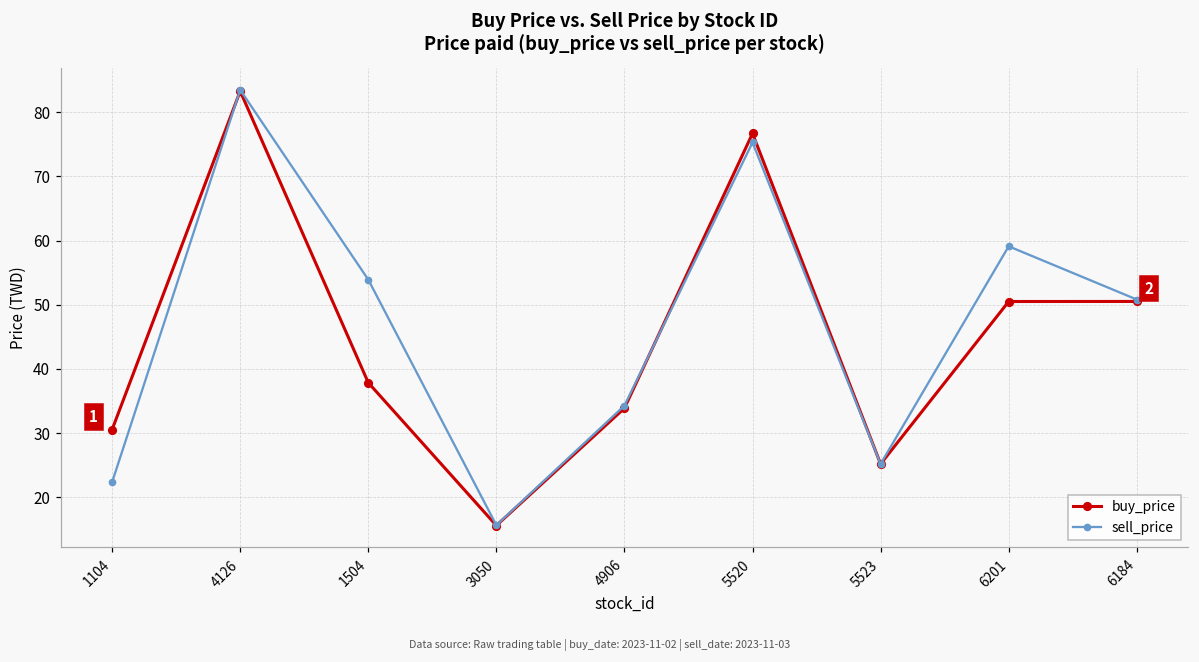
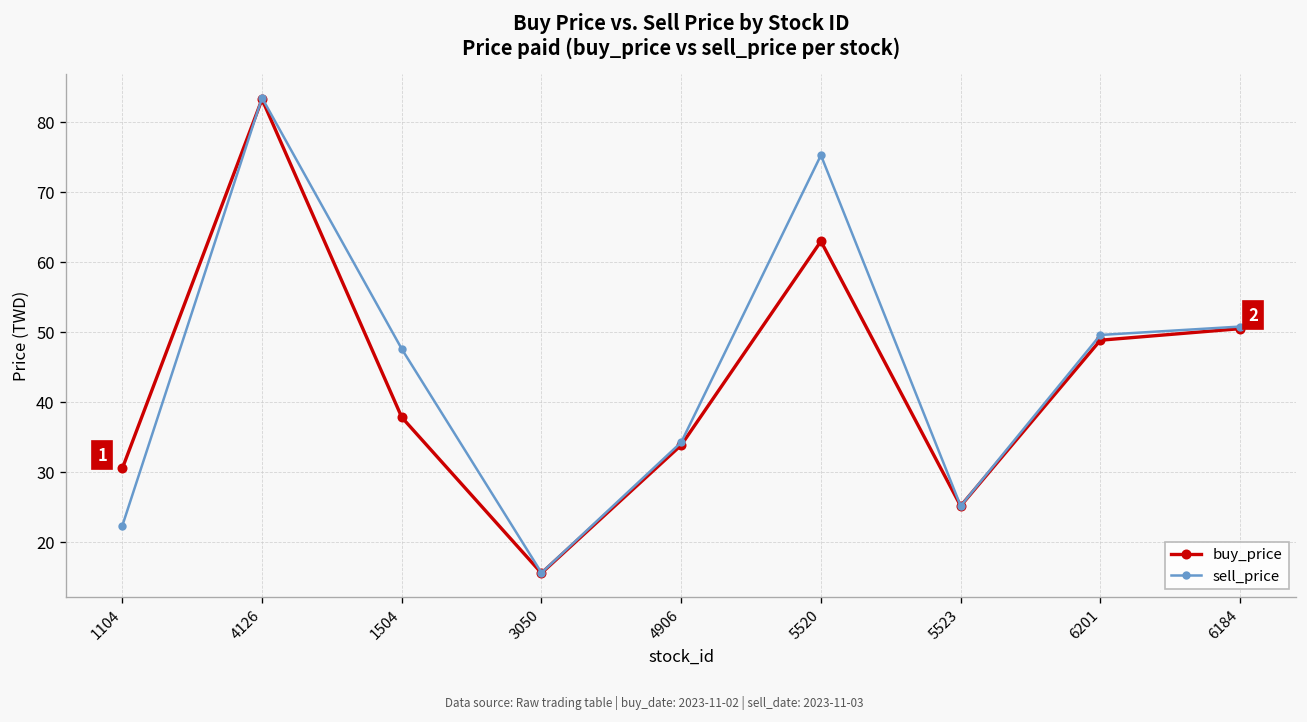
  {
    "buy_price": {
      "1504": 38,
-     "5520": 77,
-     "6201": 50
+     "5520": 63,
+     "6201": 49
    },
    "sell_price": {
      "1104": 22,
-     "1504": 54,
+     "1504": 48,
      "5520": 75,
-     "6201": 59
+     "6201": 50
    }
  }
